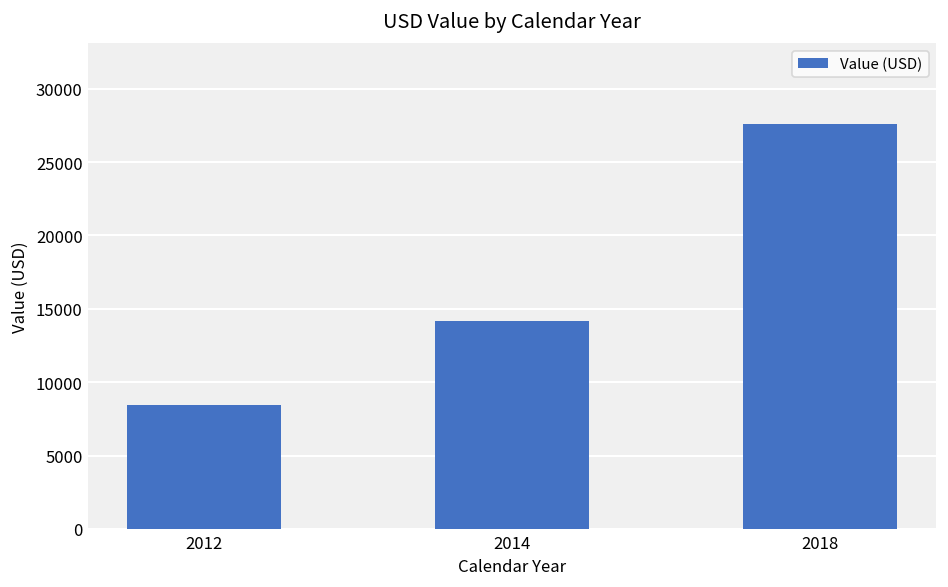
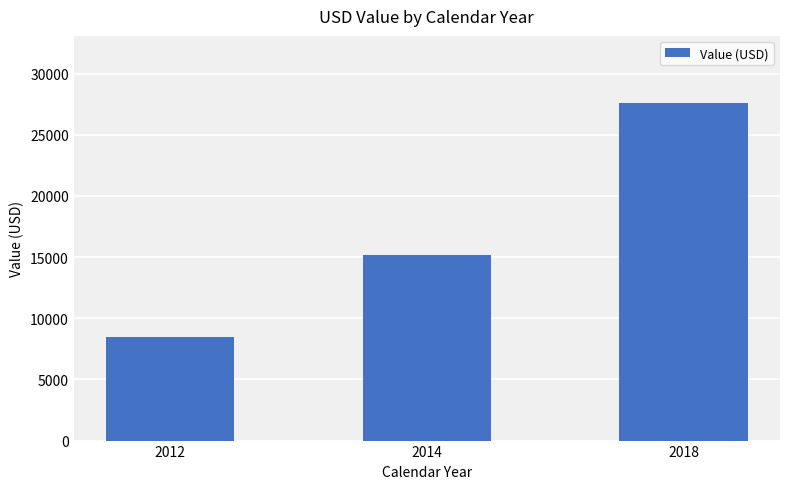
  {
    "2012": 8400,
-   "2014": 14200,
+   "2014": 15200,
    "2018": 27600
  }
